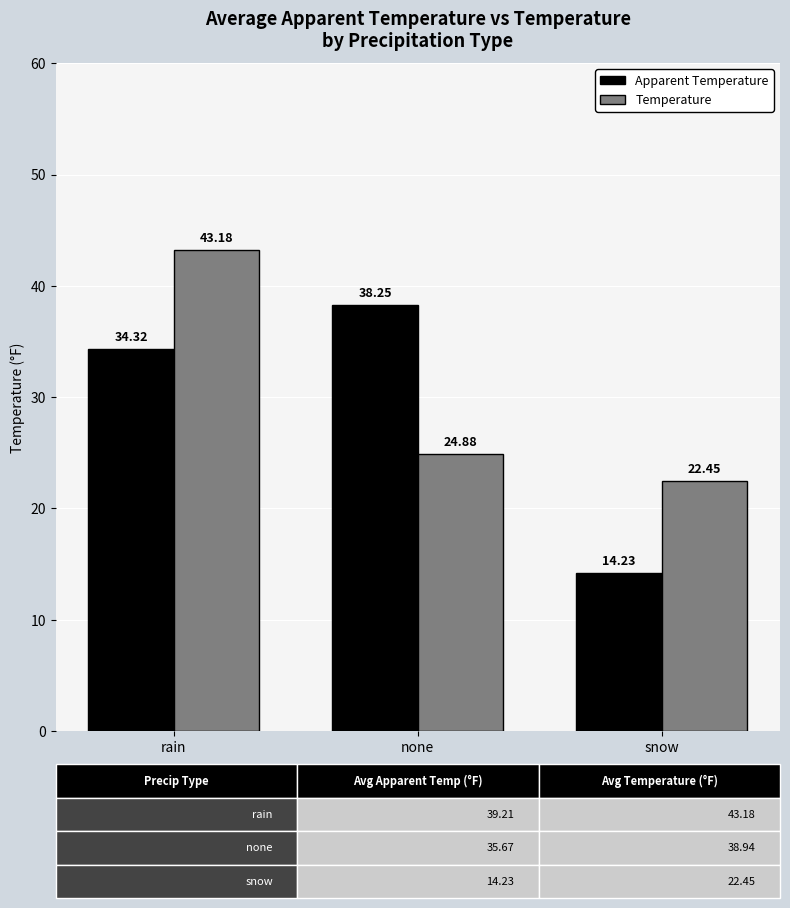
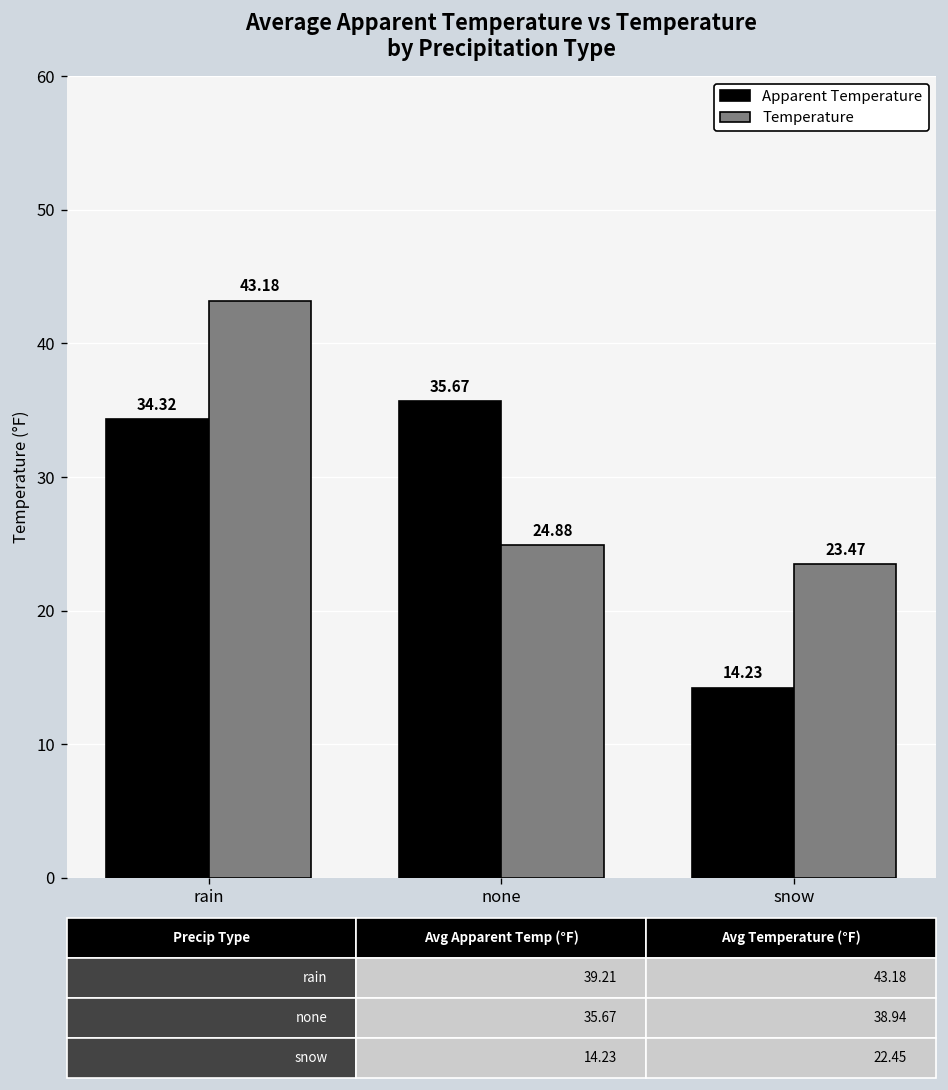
  {
    "Apparent Temperature": {
      "rain": 34.32,
-     "none": 38.25,
+     "none": 35.67,
      "snow": 14.23
    },
    "Temperature": {
      "rain": 43.18,
      "none": 24.88,
-     "snow": 22.45
+     "snow": 23.47
    }
  }
